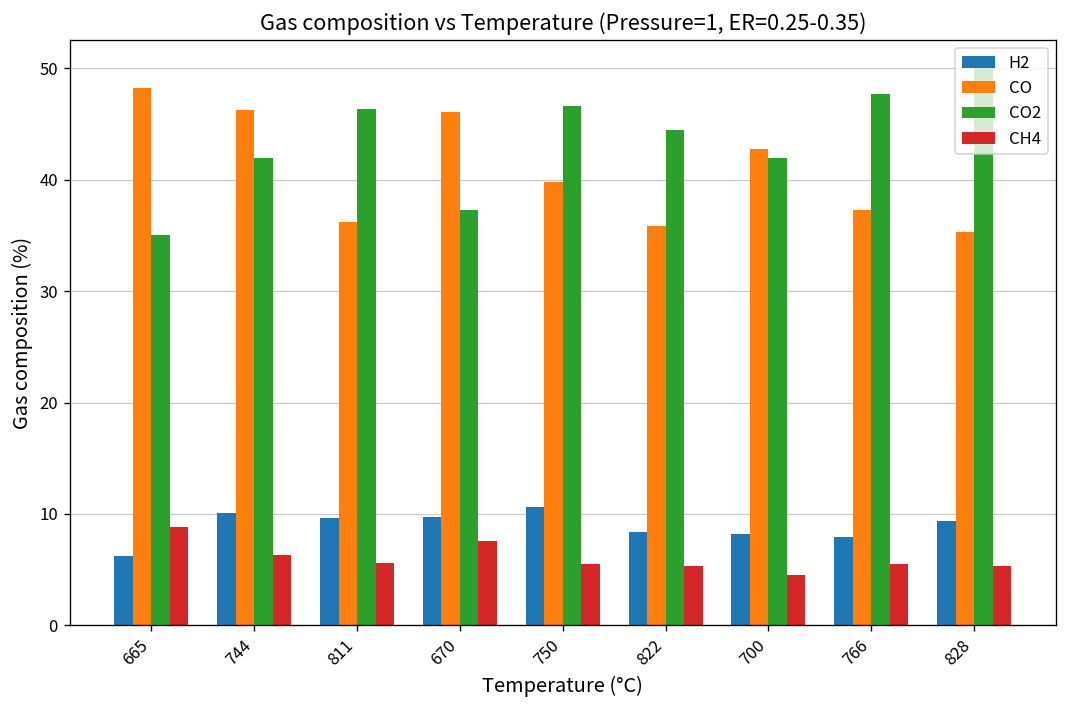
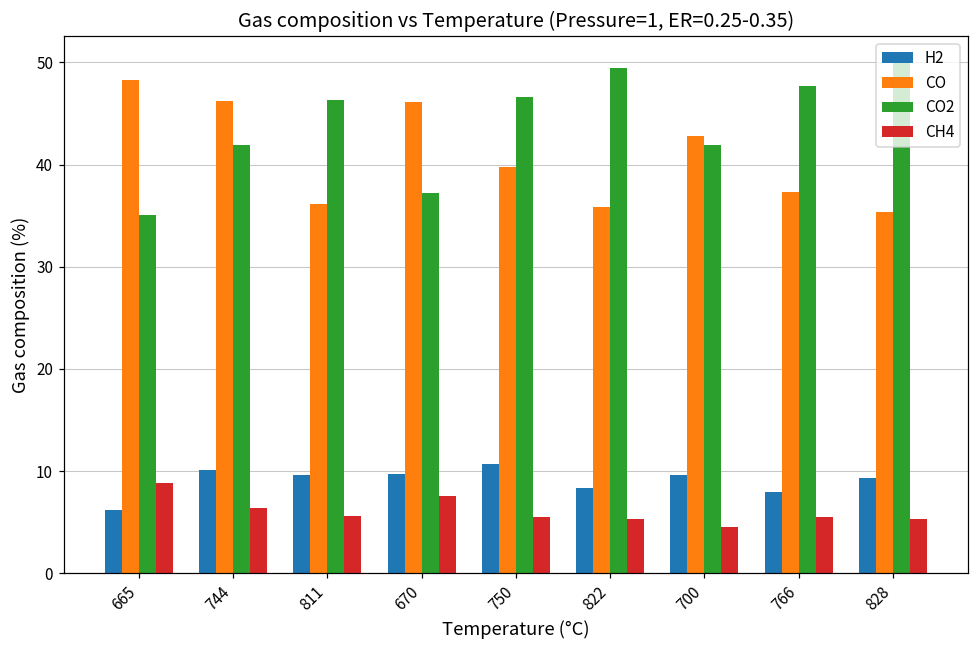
  {
    "H2": {
      "665": 6,
      "744": 10,
      "811": 10,
      "670": 10,
      "750": 11,
      "822": 8,
-     "700": 8,
+     "700": 10,
      "766": 8,
      "828": 9
    },
    "CO": {
      "665": 48,
      "744": 46,
      "811": 36,
      "670": 46,
      "750": 40,
      "822": 36,
      "700": 43,
      "766": 37,
      "828": 35
    },
    "CO2": {
      "665": 35,
      "744": 42,
      "811": 46,
      "670": 37,
      "750": 47,
-     "822": 44,
+     "822": 49,
      "700": 42,
      "766": 48
    },
    "CH4": {
      "665": 9,
      "744": 6,
      "811": 6,
      "670": 8,
      "750": 6,
      "822": 5,
      "700": 5,
      "766": 5,
      "828": 5
    }
  }
